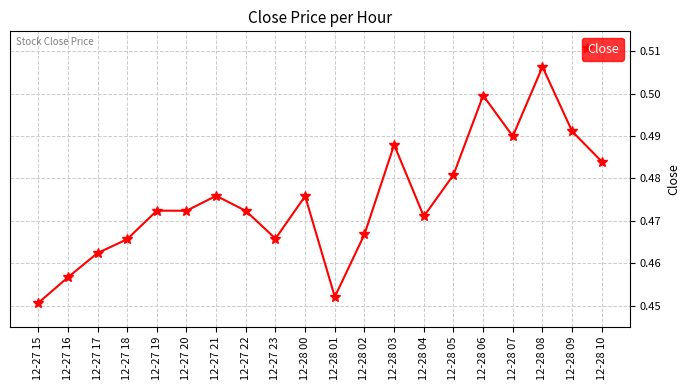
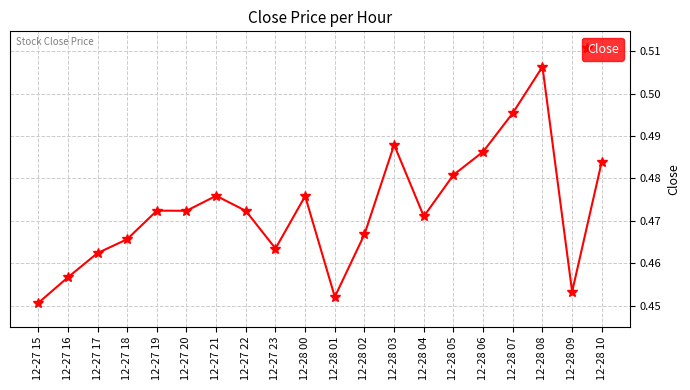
  {
    "12-27 15": 0.451,
    "12-27 16": 0.457,
    "12-27 17": 0.462,
    "12-27 18": 0.466,
    "12-27 19": 0.472,
    "12-27 20": 0.472,
    "12-27 21": 0.476,
    "12-27 22": 0.472,
-   "12-27 23": 0.466,
+   "12-27 23": 0.463,
    "12-28 00": 0.476,
    "12-28 01": 0.452,
    "12-28 02": 0.467,
    "12-28 03": 0.488,
    "12-28 04": 0.471,
    "12-28 05": 0.481,
-   "12-28 06": 0.500,
-   "12-28 07": 0.490,
+   "12-28 06": 0.486,
+   "12-28 07": 0.495,
    "12-28 08": 0.506,
-   "12-28 09": 0.491,
+   "12-28 09": 0.453,
    "12-28 10": 0.484
  }
